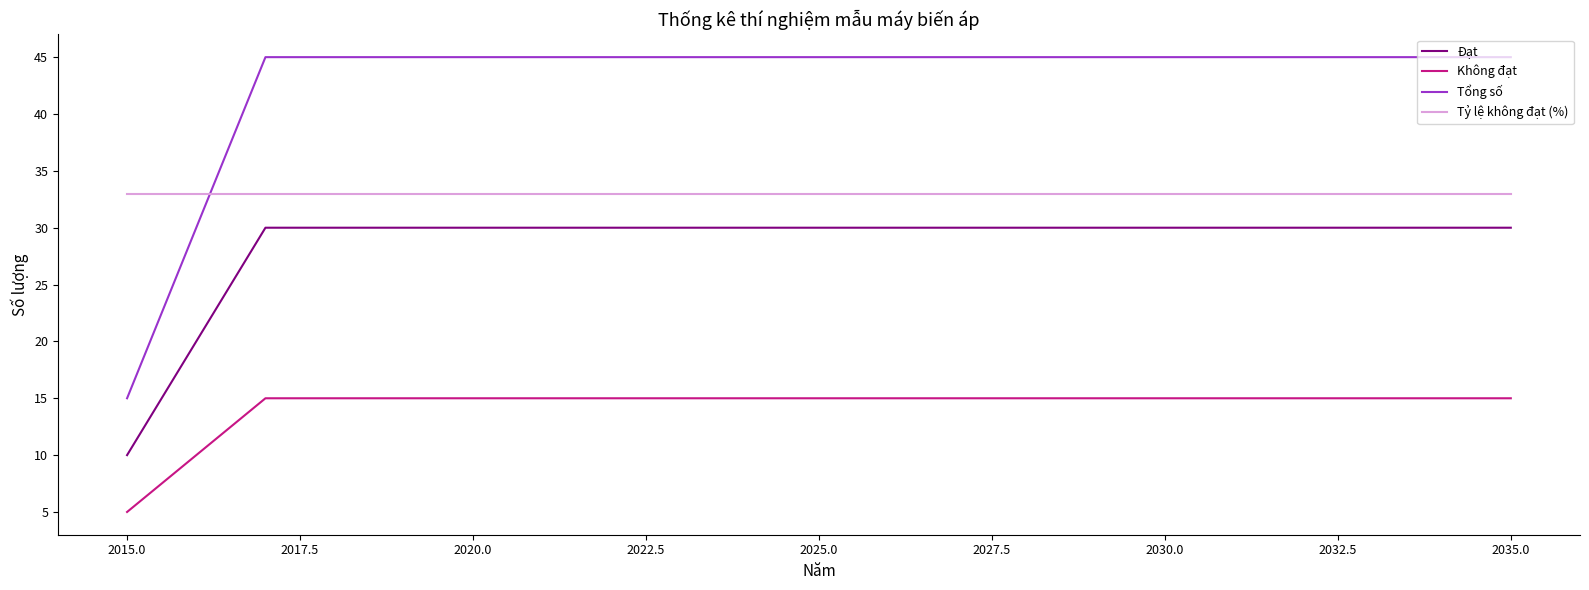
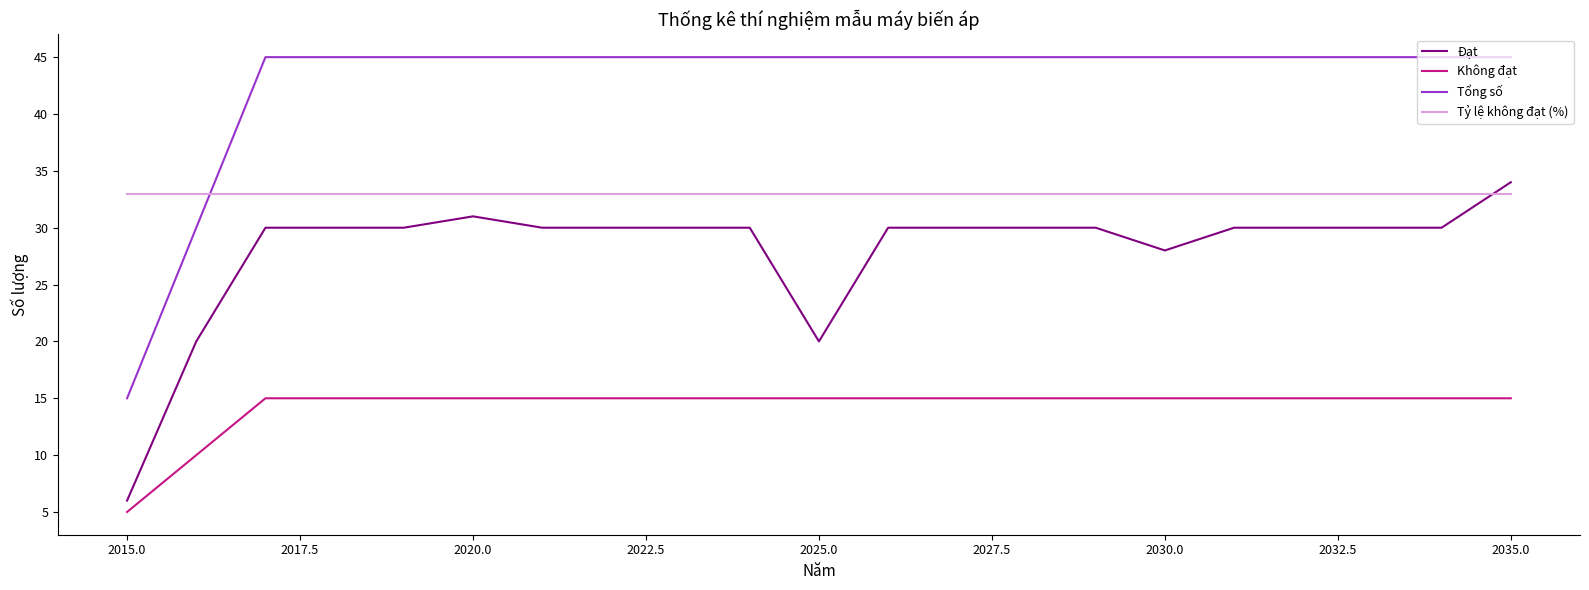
  {
    "Đạt": {
-     "2015.0": 10,
-     "2020.0": 30,
-     "2025.0": 30,
-     "2030.0": 30,
-     "2035.0": 30
+     "2015.0": 6,
+     "2020.0": 31,
+     "2025.0": 20,
+     "2030.0": 28,
+     "2035.0": 34
    },
    "Không đạt": {
      "2015.0": 5,
      "2020.0": 15,
      "2025.0": 15,
      "2030.0": 15,
      "2035.0": 15
    },
    "Tổng số": {
      "2015.0": 15,
      "2020.0": 45,
      "2025.0": 45,
      "2030.0": 45
    },
    "Tỷ lệ không đạt (%)": {
      "2015.0": 33,
      "2020.0": 33,
      "2025.0": 33,
      "2030.0": 33,
      "2035.0": 33
    }
  }
